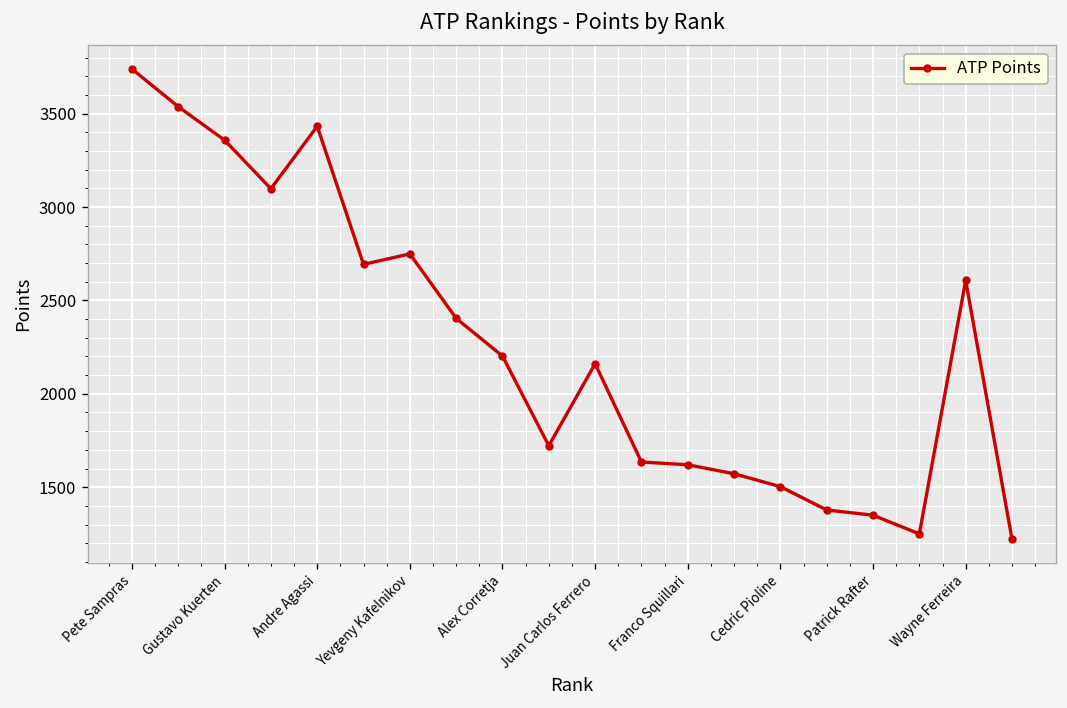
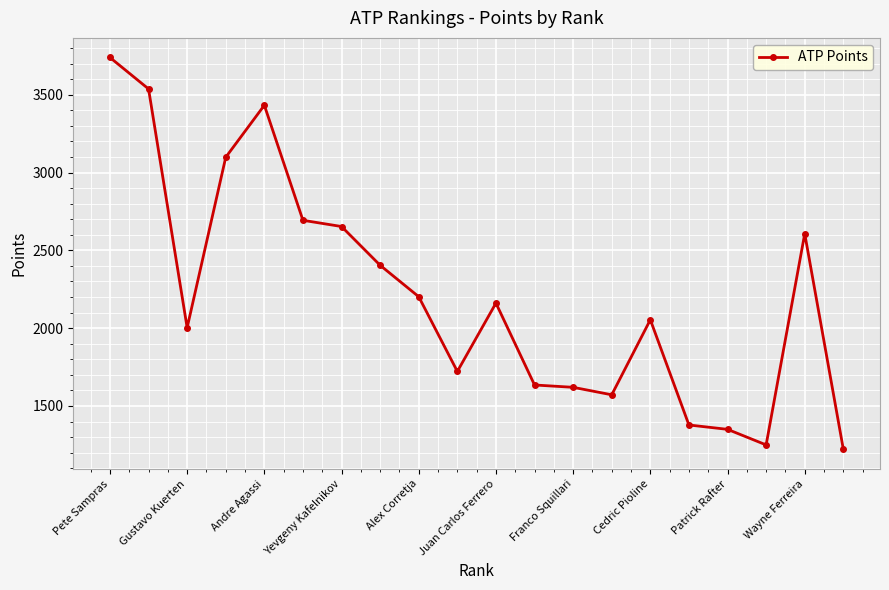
  {
    "Pete Sampras": 3740,
-   "Gustavo Kuerten": 3360,
+   "Gustavo Kuerten": 2000,
    "Andre Agassi": 3430,
-   "Yevgeny Kafelnikov": 2750,
+   "Yevgeny Kafelnikov": 2650,
    "Alex Corretja": 2200,
    "Juan Carlos Ferrero": 2160,
    "Franco Squillari": 1620,
-   "Cedric Pioline": 1500,
+   "Cedric Pioline": 2050,
    "Patrick Rafter": 1350,
    "Wayne Ferreira": 2610
  }
